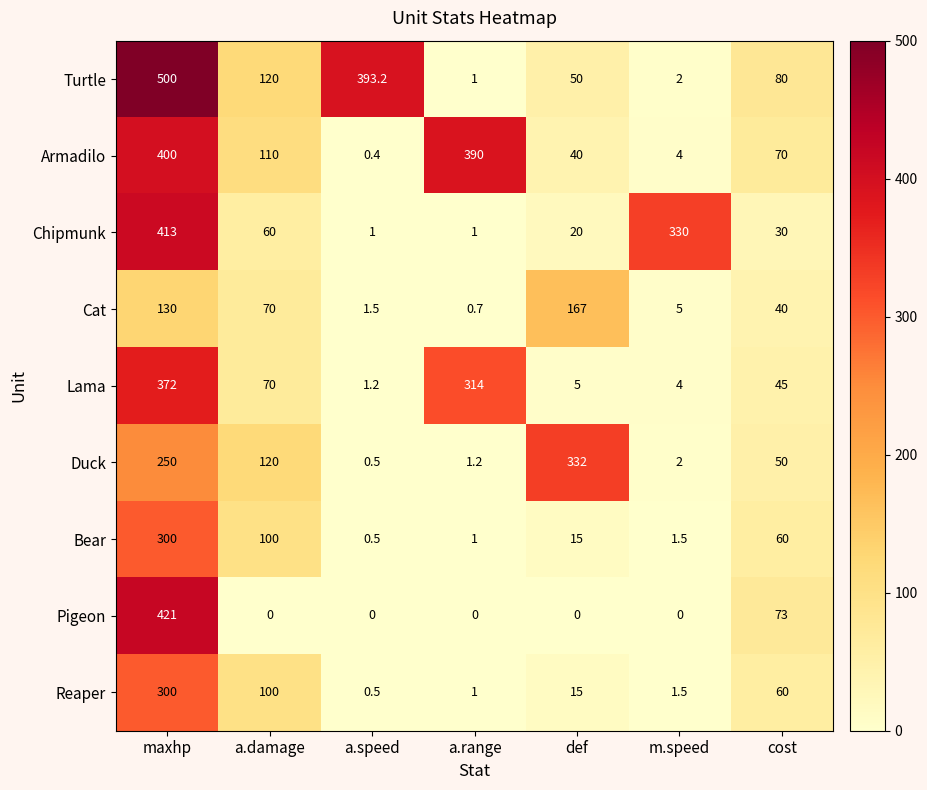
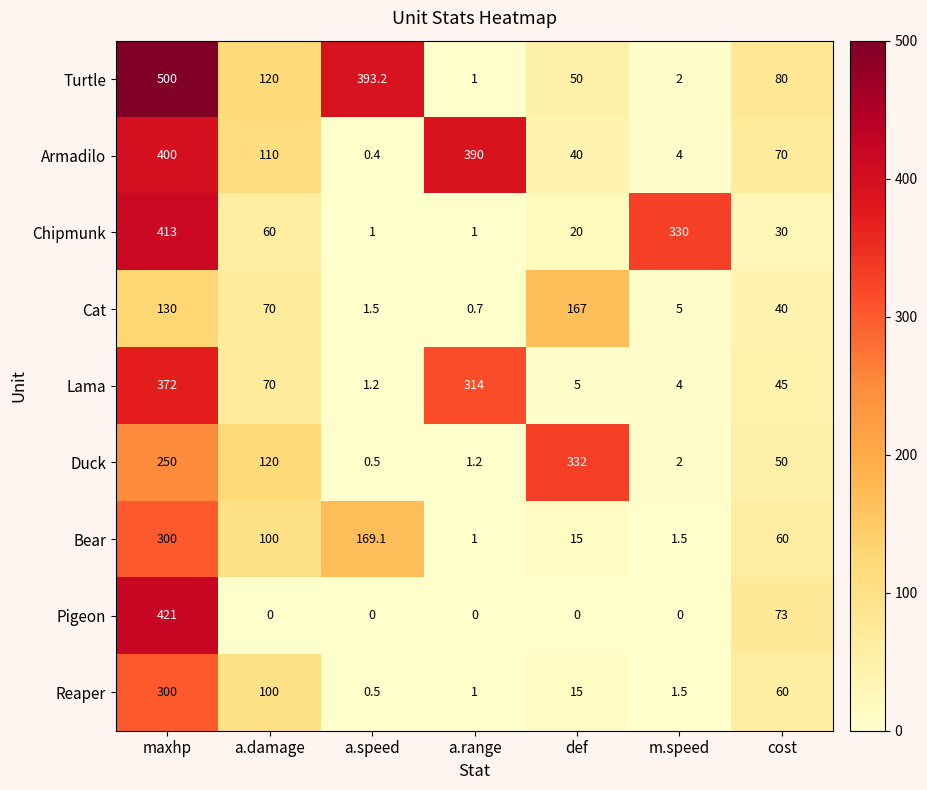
  {
    "Turtle": {
      "maxhp": 500,
      "a.damage": 120,
      "a.speed": 393.2,
      "a.range": 1,
      "def": 50,
      "m.speed": 2,
      "cost": 80
    },
    "Armadilo": {
      "maxhp": 400,
      "a.damage": 110,
      "a.speed": 0.4,
      "a.range": 390,
      "def": 40,
      "m.speed": 4,
      "cost": 70
    },
    "Chipmunk": {
      "maxhp": 413,
      "a.damage": 60,
      "a.speed": 1,
      "a.range": 1,
      "def": 20,
      "m.speed": 330,
      "cost": 30
    },
    "Cat": {
      "maxhp": 130,
      "a.damage": 70,
      "a.speed": 1.5,
      "a.range": 0.7,
      "def": 167,
      "m.speed": 5,
      "cost": 40
    },
    "Lama": {
      "maxhp": 372,
      "a.damage": 70,
      "a.speed": 1.2,
      "a.range": 314,
      "def": 5,
      "m.speed": 4,
      "cost": 45
    },
    "Duck": {
      "maxhp": 250,
      "a.damage": 120,
      "a.speed": 0.5,
      "a.range": 1.2,
      "def": 332,
      "m.speed": 2,
      "cost": 50
    },
    "Bear": {
      "maxhp": 300,
      "a.damage": 100,
-     "a.speed": 0.5,
+     "a.speed": 169.1,
      "a.range": 1,
      "def": 15,
      "m.speed": 1.5,
      "cost": 60
    },
    "Pigeon": {
      "maxhp": 421,
      "a.damage": 0,
      "a.speed": 0,
      "a.range": 0,
      "def": 0,
      "m.speed": 0,
      "cost": 73
    },
    "Reaper": {
      "maxhp": 300,
      "a.damage": 100,
      "a.speed": 0.5,
      "a.range": 1,
      "def": 15,
      "m.speed": 1.5,
      "cost": 60
    }
  }
